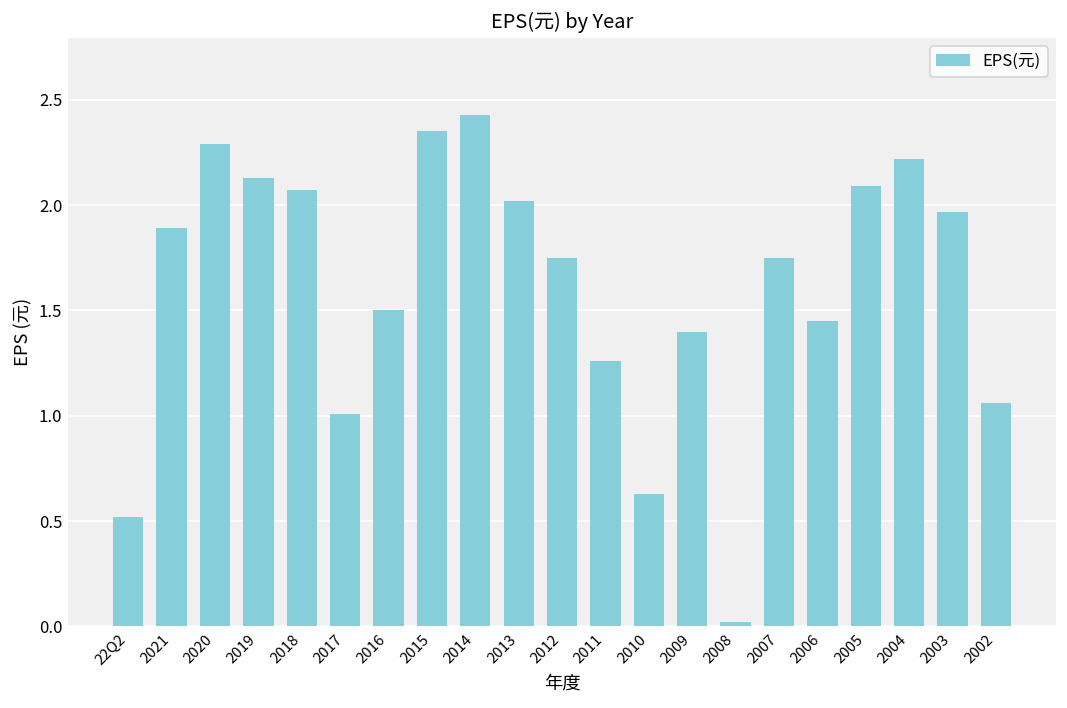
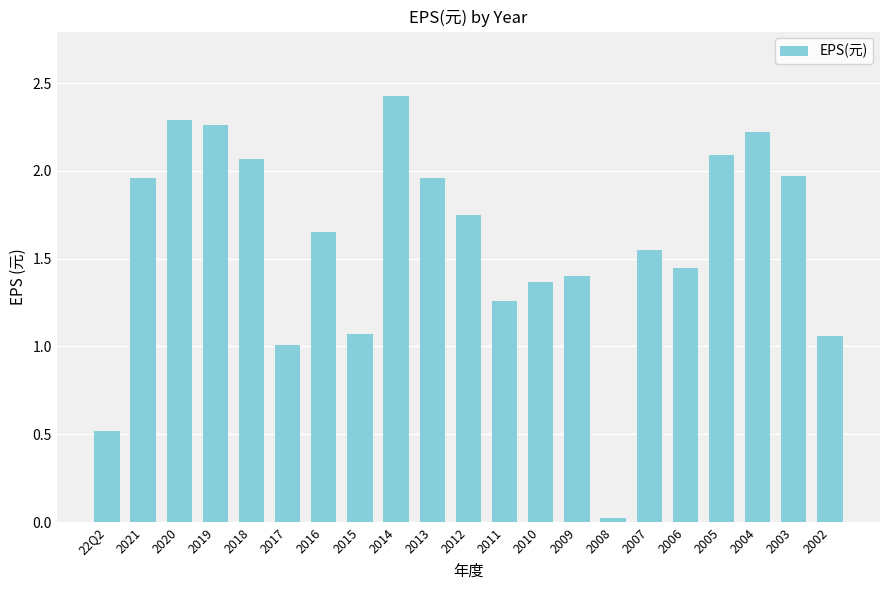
  {
    "22Q2": 0.52,
-   "2021": 1.89,
+   "2021": 1.96,
    "2020": 2.29,
-   "2019": 2.13,
+   "2019": 2.26,
    "2018": 2.07,
    "2017": 1.01,
-   "2016": 1.50,
-   "2015": 2.35,
+   "2016": 1.65,
+   "2015": 1.07,
    "2014": 2.43,
-   "2013": 2.02,
+   "2013": 1.96,
    "2012": 1.75,
    "2011": 1.26,
-   "2010": 0.63,
+   "2010": 1.37,
    "2009": 1.40,
    "2008": 0.02,
-   "2007": 1.75,
+   "2007": 1.55,
    "2006": 1.45,
    "2005": 2.09,
    "2004": 2.22,
    "2003": 1.97,
    "2002": 1.06
  }
